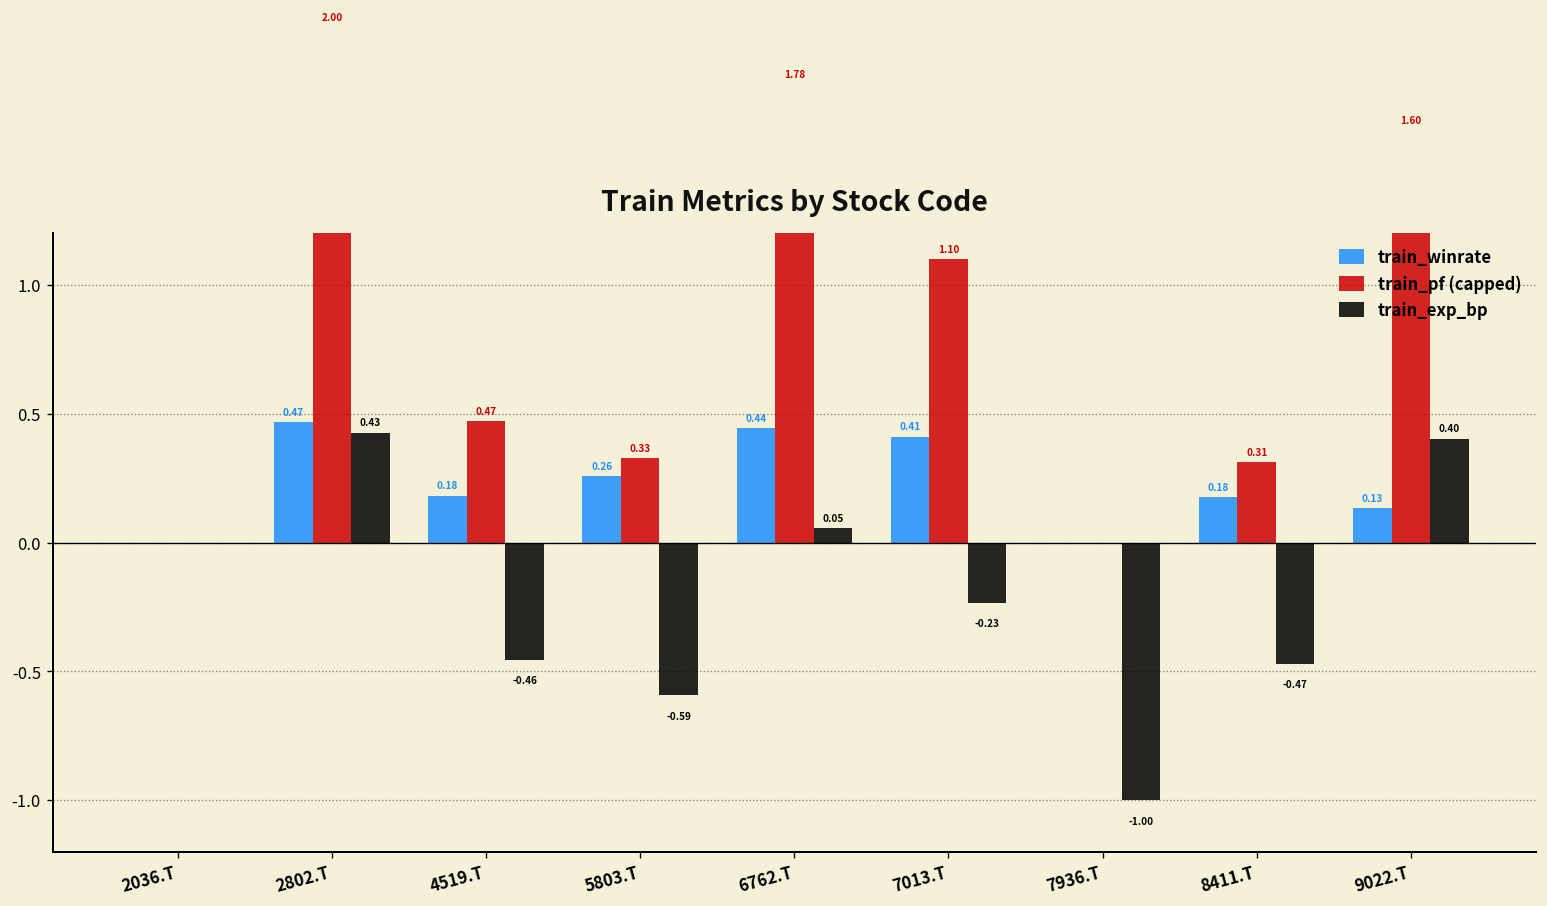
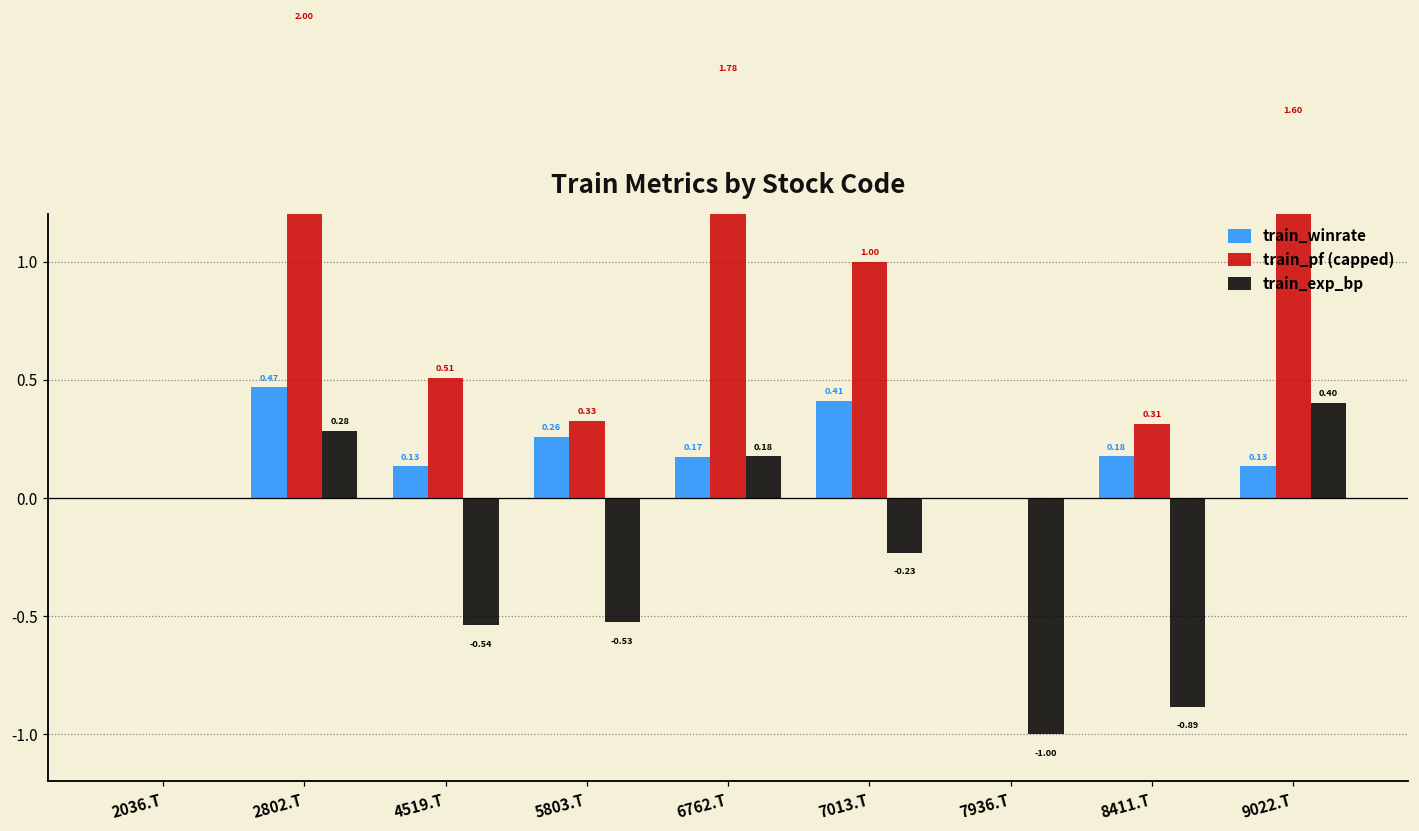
  {
    "train_winrate": {
      "2802.T": 0.47,
-     "4519.T": 0.18,
+     "4519.T": 0.13,
      "5803.T": 0.26,
-     "6762.T": 0.44,
+     "6762.T": 0.17,
      "7013.T": 0.41,
      "8411.T": 0.18,
      "9022.T": 0.13
    },
    "train_pf (capped)": {
-     "4519.T": 0.47,
+     "4519.T": 0.51,
      "5803.T": 0.33,
-     "7013.T": 1.10,
+     "7013.T": 1.00,
      "8411.T": 0.31
    },
    "train_exp_bp": {
-     "2802.T": 0.43,
-     "4519.T": -0.46,
-     "5803.T": -0.59,
-     "6762.T": 0.05,
+     "2802.T": 0.28,
+     "4519.T": -0.54,
+     "5803.T": -0.53,
+     "6762.T": 0.18,
      "7013.T": -0.23,
      "7936.T": -1.00,
-     "8411.T": -0.47,
+     "8411.T": -0.89,
      "9022.T": 0.40
    }
  }
